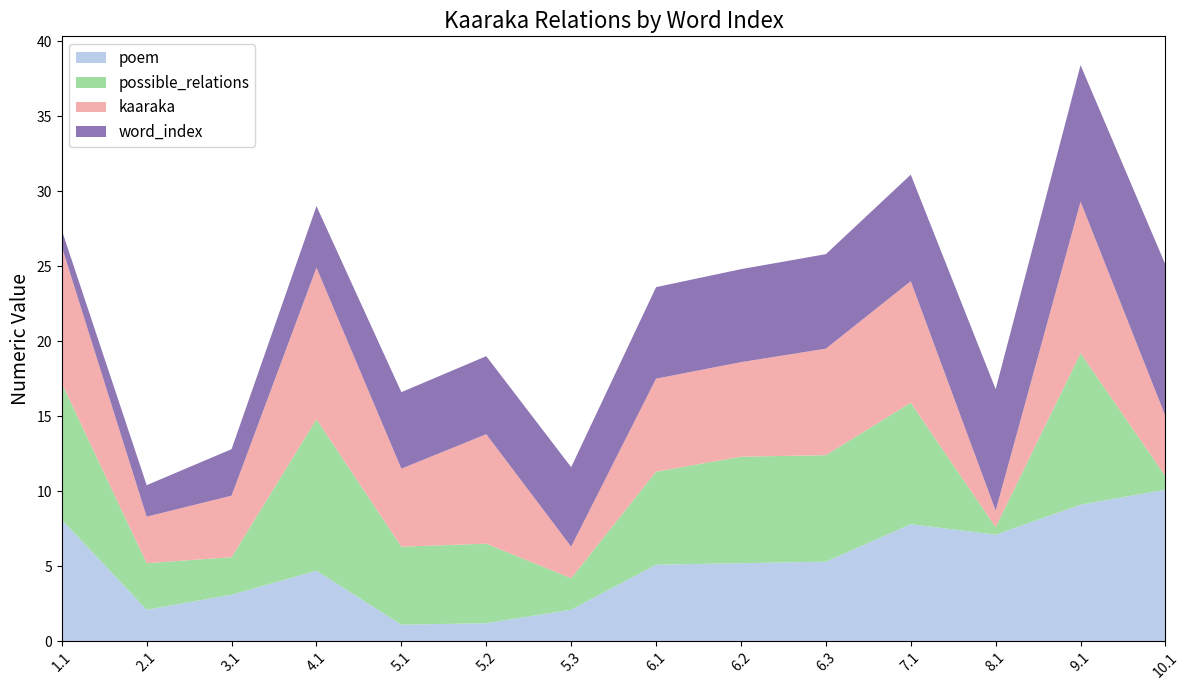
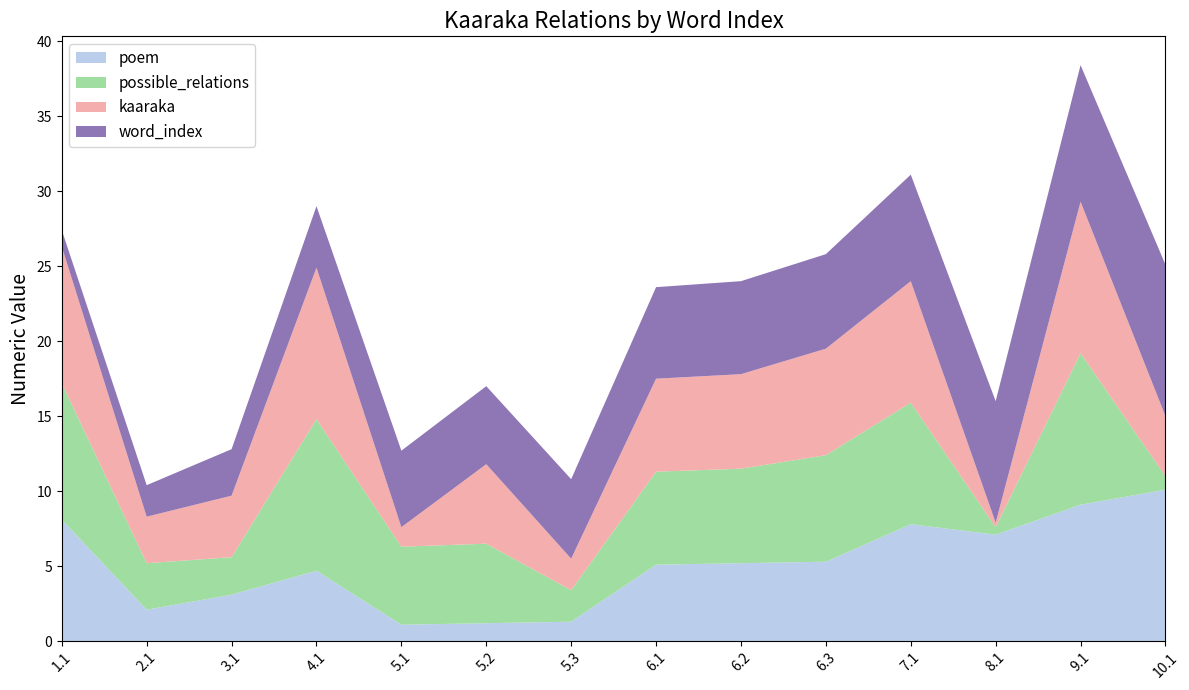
  {
    "poem": {
      "1.1": 8.1,
      "2.1": 2.1,
      "3.1": 3.1,
      "4.1": 4.7,
      "5.1": 1.1,
      "5.2": 1.2,
-     "5.3": 2.1,
+     "5.3": 1.3,
      "6.1": 5.1,
      "6.2": 5.2,
      "6.3": 5.3,
      "7.1": 7.8,
      "8.1": 7.1,
      "9.1": 9.1,
      "10.1": 10.1
    },
    "possible_relations": {
      "1.1": 9.1,
      "2.1": 3.1,
      "3.1": 2.5,
      "4.1": 10.1,
      "5.1": 5.2,
      "5.2": 5.3,
      "5.3": 2.1,
      "6.1": 6.2,
-     "6.2": 7.1,
+     "6.2": 6.3,
      "6.3": 7.1,
      "7.1": 8.1,
      "8.1": 0.5,
      "9.1": 10.1,
      "10.1": 0.9
    },
    "kaaraka": {
      "1.1": 9.1,
      "2.1": 3.1,
      "3.1": 4.1,
      "4.1": 10.1,
-     "5.1": 5.2,
-     "5.2": 7.3,
+     "5.1": 1.3,
+     "5.2": 5.3,
      "5.3": 2.1,
      "6.1": 6.2,
      "6.2": 6.3,
      "6.3": 7.1,
      "7.1": 8.1,
-     "8.1": 1.1,
+     "8.1": 0.3,
      "9.1": 10.1,
      "10.1": 4.0
    },
    "word_index": {
      "1.1": 1.1,
      "2.1": 2.1,
      "3.1": 3.1,
      "4.1": 4.1,
      "5.1": 5.1,
      "5.2": 5.2,
      "5.3": 5.3,
      "6.1": 6.1,
      "6.2": 6.2,
      "6.3": 6.3,
      "7.1": 7.1,
      "8.1": 8.1,
      "9.1": 9.1,
      "10.1": 10.1
    }
  }
